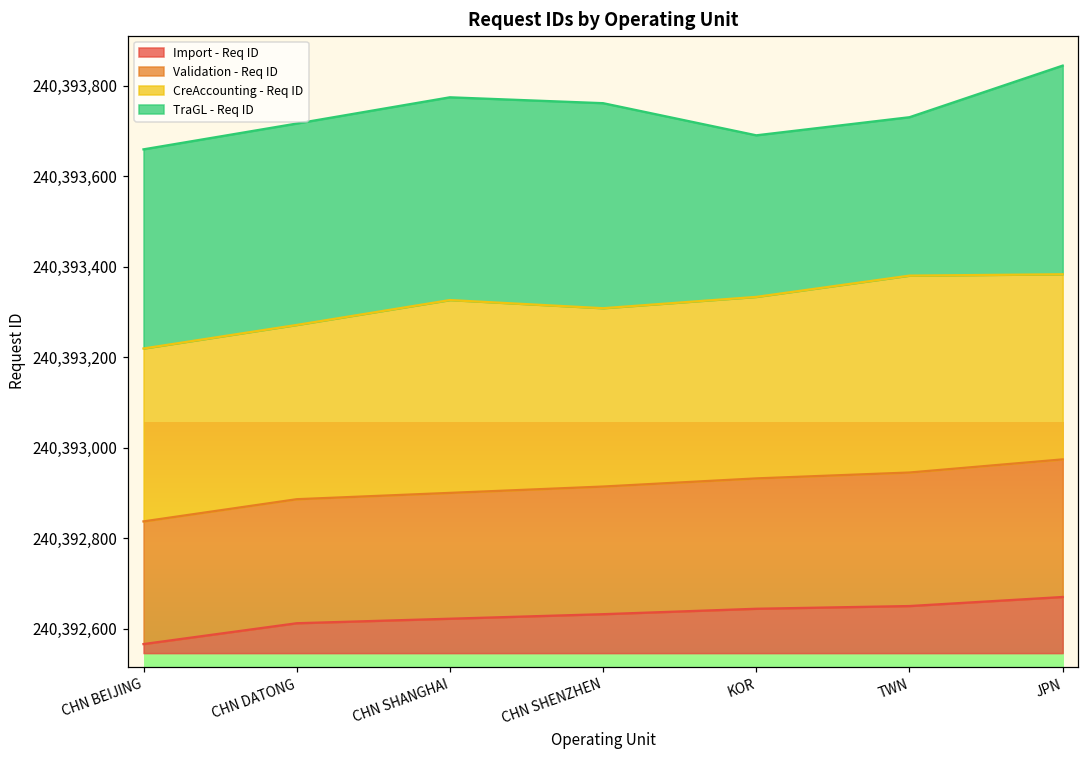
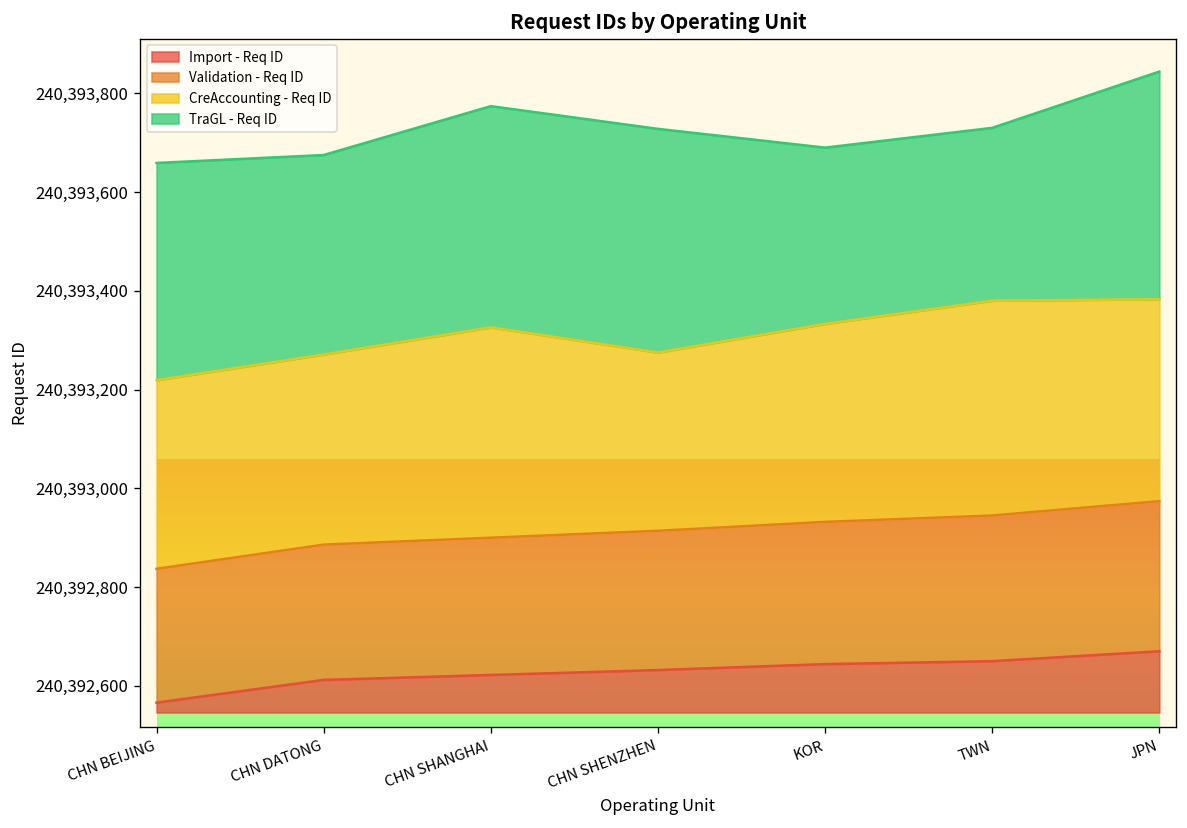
  {
    "CreAccounting - Req ID": {
      "CHN BEIJING": 380,
      "CHN DATONG": 390,
      "CHN SHANGHAI": 430,
-     "CHN SHENZHEN": 390,
+     "CHN SHENZHEN": 360,
      "KOR": 400,
      "TWN": 440,
      "JPN": 410
    },
    "TraGL - Req ID": {
      "CHN BEIJING": 440,
-     "CHN DATONG": 450,
+     "CHN DATONG": 400,
      "CHN SHANGHAI": 450,
      "CHN SHENZHEN": 450,
      "KOR": 360,
      "TWN": 350,
      "JPN": 460
    }
  }
